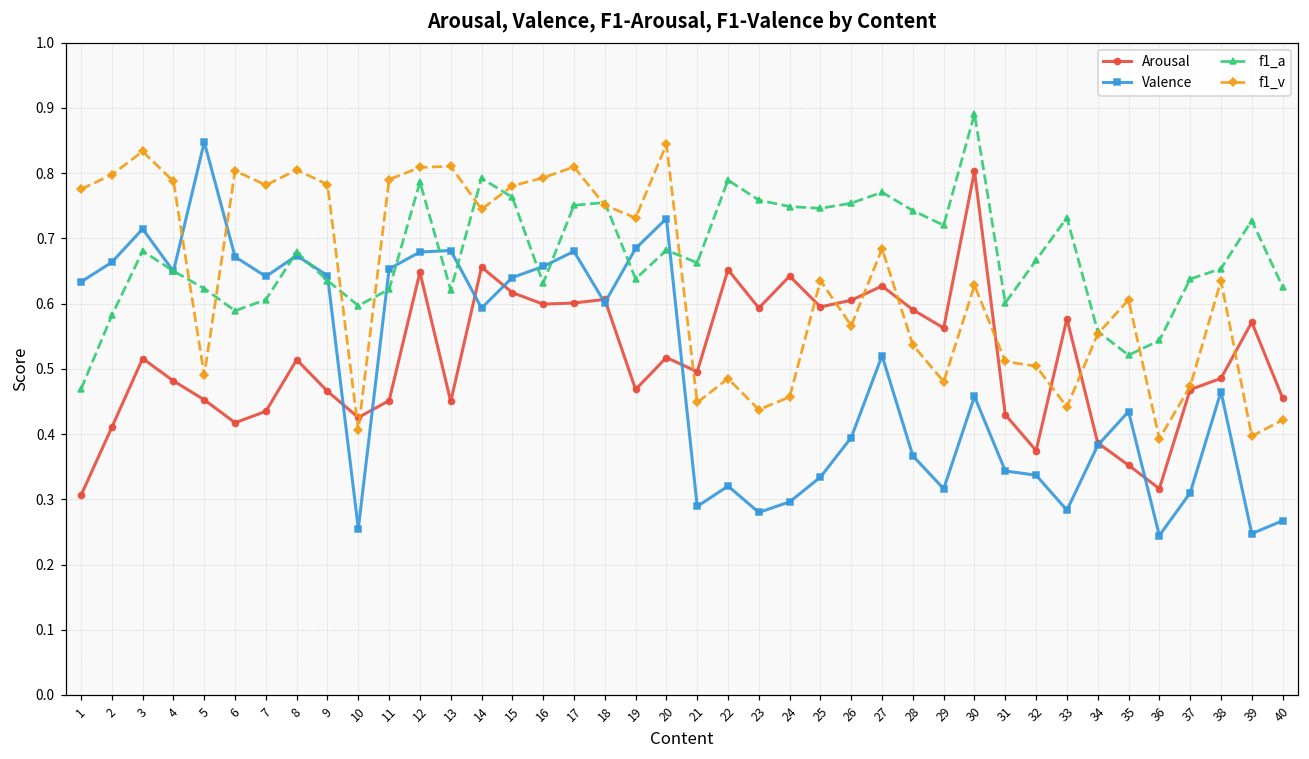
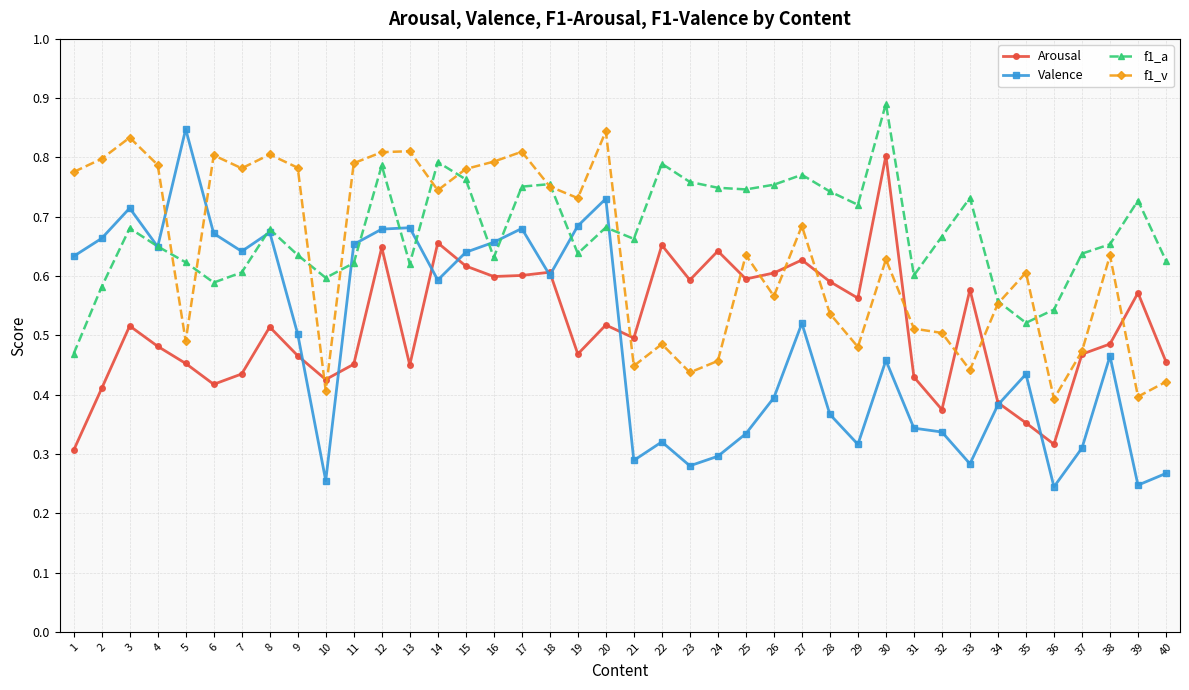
  {
    "Arousal": {
      "1": 0.31,
      "2": 0.41,
      "3": 0.52,
      "4": 0.48,
      "5": 0.45,
      "6": 0.42,
      "7": 0.43,
      "8": 0.51,
      "9": 0.47,
      "10": 0.43,
      "11": 0.45,
      "12": 0.65,
      "13": 0.45,
      "14": 0.66,
      "15": 0.62,
      "16": 0.60,
      "17": 0.60,
      "18": 0.61,
      "19": 0.47,
      "20": 0.52,
      "21": 0.50,
      "22": 0.65,
      "23": 0.59,
      "24": 0.64,
      "25": 0.60,
      "26": 0.61,
      "27": 0.63,
      "28": 0.59,
      "29": 0.56,
      "30": 0.80,
      "31": 0.43,
      "32": 0.37,
      "33": 0.58,
      "35": 0.35,
      "36": 0.32,
      "37": 0.47,
      "38": 0.49,
      "39": 0.57,
      "40": 0.46
    },
    "Valence": {
      "1": 0.63,
      "2": 0.66,
      "3": 0.71,
      "5": 0.85,
      "6": 0.67,
      "7": 0.64,
      "8": 0.67,
-     "9": 0.64,
+     "9": 0.50,
      "10": 0.25,
      "11": 0.65,
      "12": 0.68,
      "13": 0.68,
      "14": 0.59,
      "15": 0.64,
      "16": 0.66,
      "17": 0.68,
      "18": 0.60,
      "19": 0.68,
      "20": 0.73,
      "21": 0.29,
      "22": 0.32,
      "23": 0.28,
      "24": 0.30,
      "25": 0.33,
      "26": 0.39,
      "27": 0.52,
      "28": 0.37,
      "29": 0.32,
      "30": 0.46,
      "31": 0.34,
      "32": 0.34,
      "33": 0.28,
      "35": 0.43,
      "36": 0.24,
      "37": 0.31,
      "38": 0.47,
      "39": 0.25,
      "40": 0.27
    },
    "f1_a": {
      "1": 0.47,
      "2": 0.58,
      "3": 0.68,
      "5": 0.62,
      "6": 0.59,
      "7": 0.61,
      "8": 0.68,
      "9": 0.64,
      "10": 0.60,
      "11": 0.62,
      "12": 0.79,
      "13": 0.62,
      "14": 0.79,
      "15": 0.76,
      "16": 0.63,
      "17": 0.75,
      "19": 0.64,
      "20": 0.68,
      "21": 0.66,
      "22": 0.79,
      "23": 0.76,
      "24": 0.75,
      "25": 0.75,
      "26": 0.75,
      "27": 0.77,
      "28": 0.74,
      "29": 0.72,
      "30": 0.89,
      "31": 0.60,
      "32": 0.67,
      "33": 0.73,
      "35": 0.52,
      "36": 0.54,
      "37": 0.64,
      "38": 0.65,
      "39": 0.73,
      "40": 0.63
    },
    "f1_v": {
      "1": 0.78,
      "2": 0.80,
      "3": 0.83,
      "4": 0.79,
      "5": 0.49,
      "6": 0.80,
      "7": 0.78,
      "8": 0.81,
      "9": 0.78,
      "10": 0.41,
      "11": 0.79,
      "12": 0.81,
      "13": 0.81,
      "14": 0.74,
      "15": 0.78,
      "16": 0.79,
      "17": 0.81,
      "19": 0.73,
      "20": 0.84,
      "21": 0.45,
      "22": 0.49,
      "23": 0.44,
      "24": 0.46,
      "25": 0.64,
      "26": 0.57,
      "27": 0.68,
      "28": 0.54,
      "29": 0.48,
      "30": 0.63,
      "31": 0.51,
      "32": 0.50,
      "33": 0.44,
      "35": 0.61,
      "36": 0.39,
      "37": 0.47,
      "38": 0.63,
      "39": 0.40,
      "40": 0.42
    }
  }
